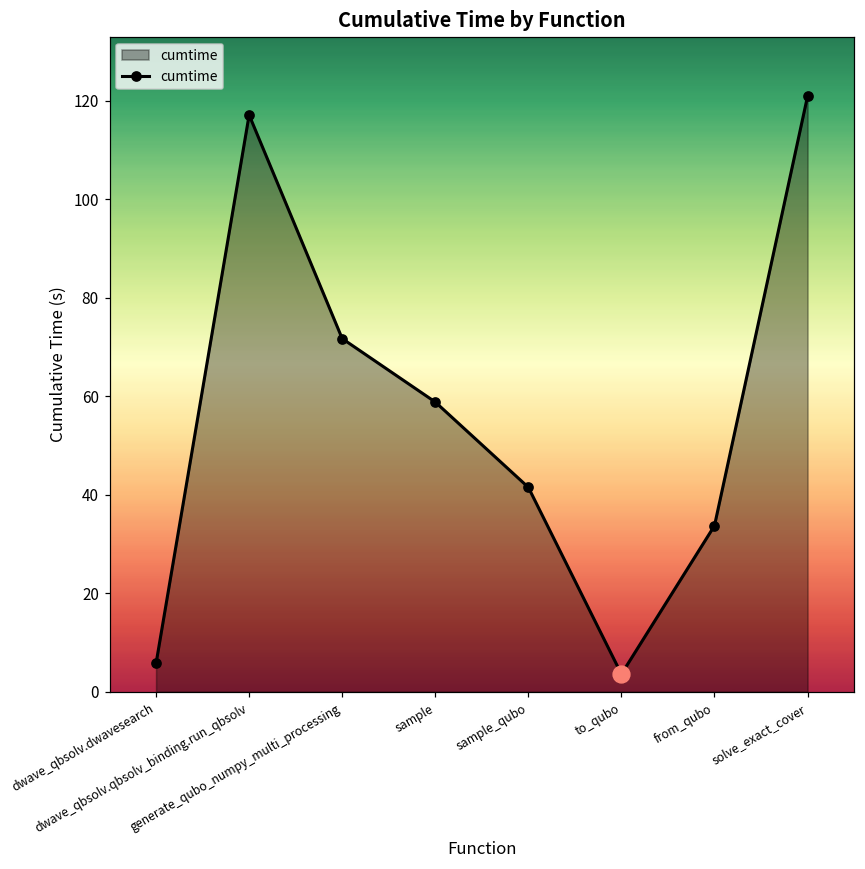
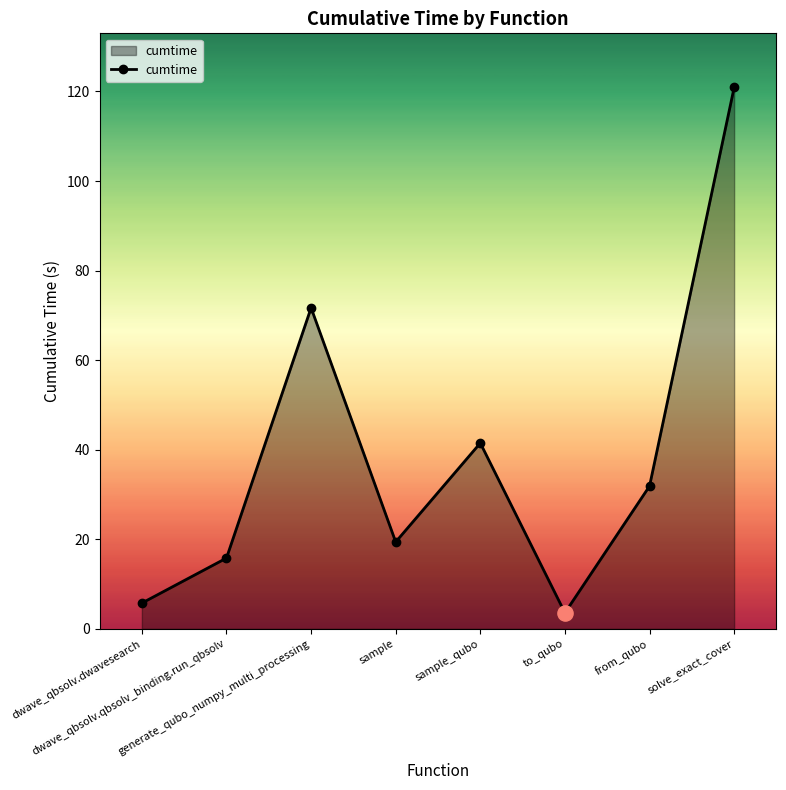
  {
    "cumtime": {
      "dwave_qbsolv.dwavesearch": 6,
-     "dwave_qbsolv.qbsolv_binding.run_qbsolv": 117,
+     "dwave_qbsolv.qbsolv_binding.run_qbsolv": 16,
      "generate_qubo_numpy_multi_processing": 72,
-     "sample": 59,
+     "sample": 19,
      "sample_qubo": 41,
-     "from_qubo": 34,
+     "from_qubo": 32,
      "solve_exact_cover": 121
    }
  }
